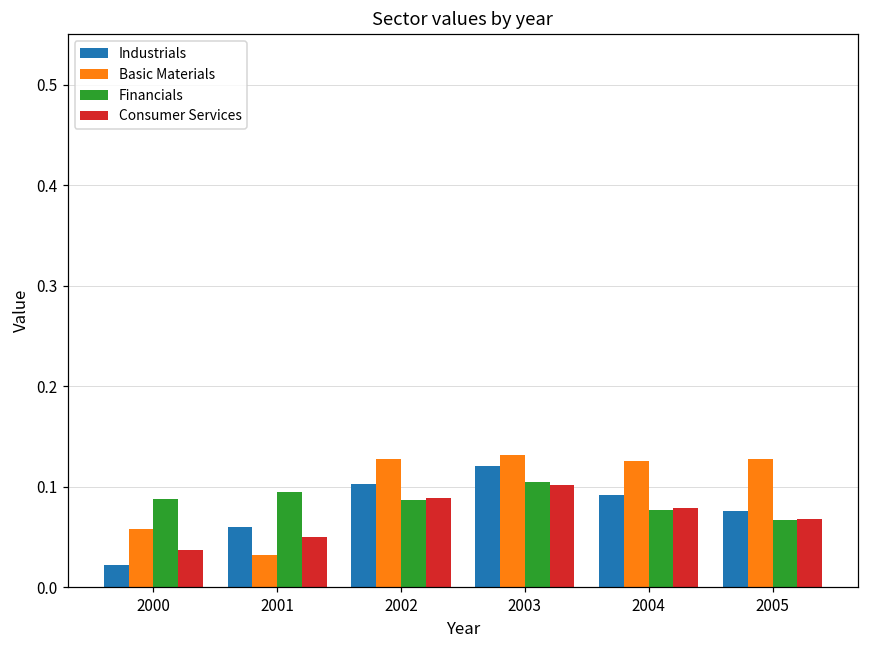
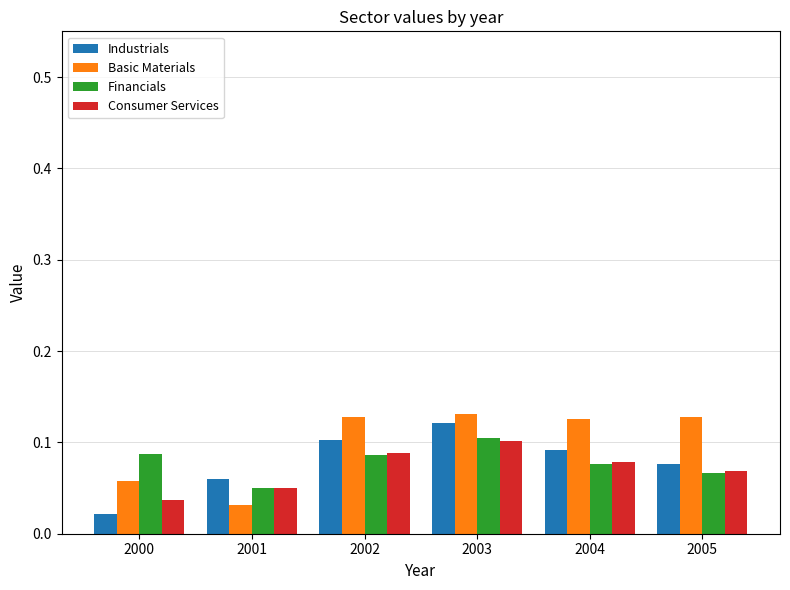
  {
    "Industrials": {
      "2000": 0.02,
      "2001": 0.06,
      "2002": 0.10,
      "2003": 0.12,
      "2004": 0.09,
      "2005": 0.08
    },
    "Basic Materials": {
      "2000": 0.06,
      "2001": 0.03,
      "2002": 0.13,
      "2003": 0.13,
      "2004": 0.13,
      "2005": 0.13
    },
    "Financials": {
      "2000": 0.09,
-     "2001": 0.09,
+     "2001": 0.05,
      "2002": 0.09,
      "2003": 0.10,
      "2004": 0.08,
      "2005": 0.07
    },
    "Consumer Services": {
      "2000": 0.04,
      "2001": 0.05,
      "2002": 0.09,
      "2003": 0.10,
      "2004": 0.08,
      "2005": 0.07
    }
  }
